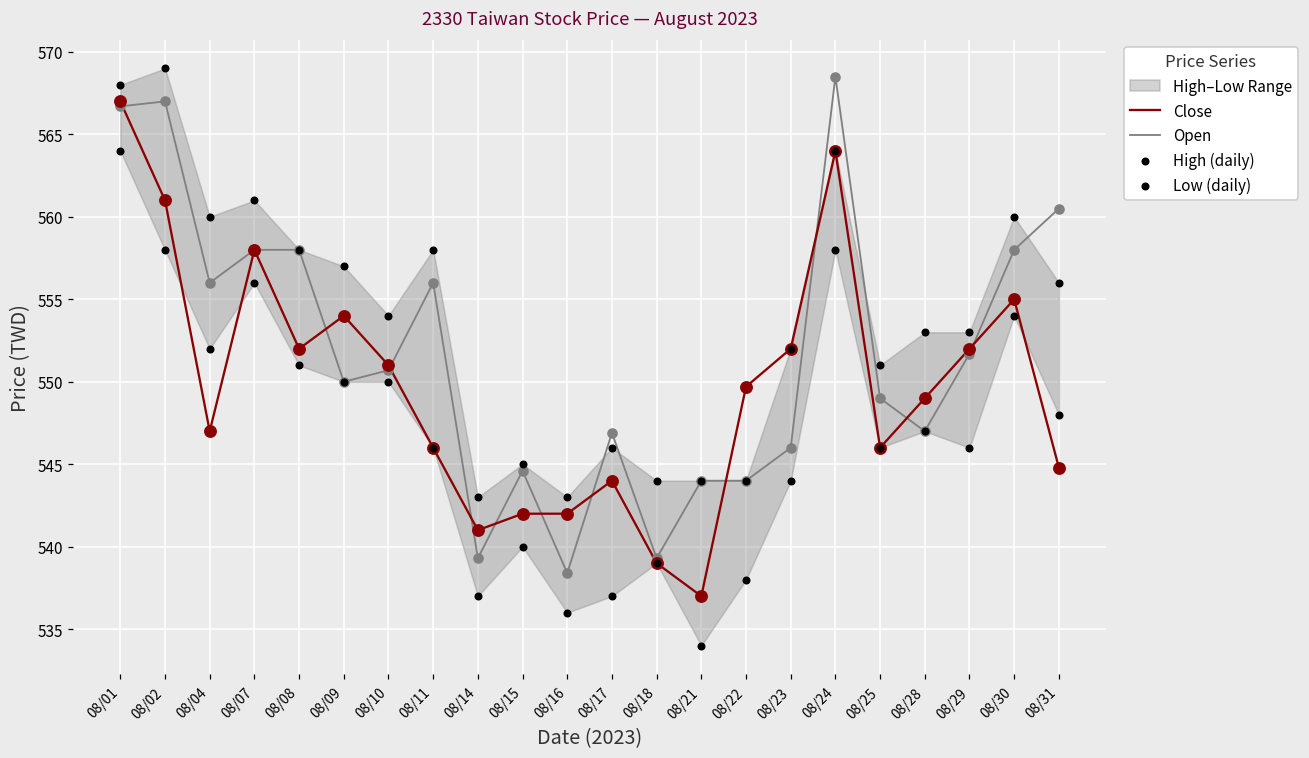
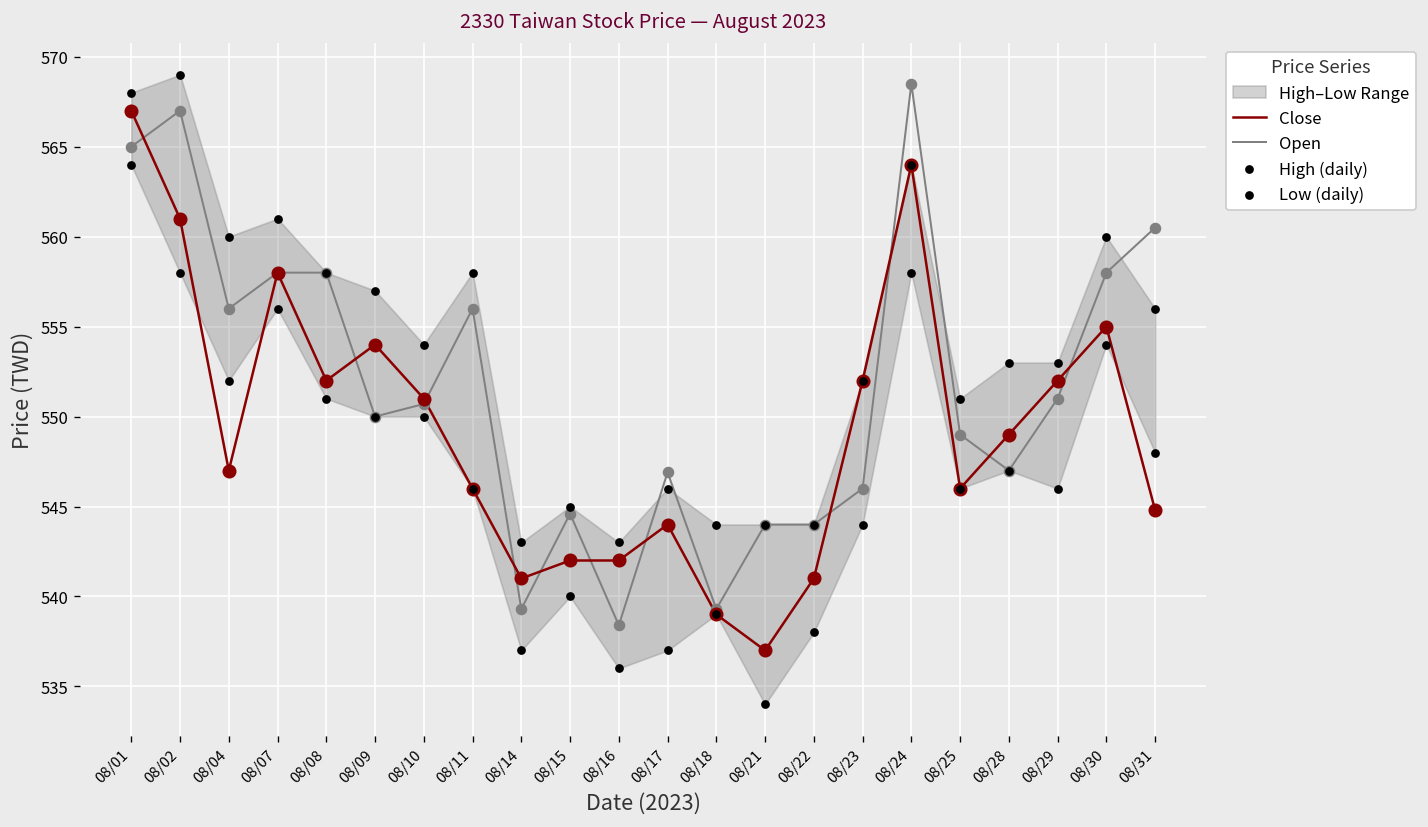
  {
    "Close": {
      "08/01": 567.0,
      "08/02": 561.0,
      "08/04": 547.0,
      "08/08": 552.0,
      "08/09": 554.0,
      "08/10": 551.0,
      "08/14": 541.0,
      "08/15": 542.0,
      "08/16": 542.0,
      "08/17": 544.0,
      "08/21": 537.0,
-     "08/22": 549.7,
+     "08/22": 541.0,
      "08/28": 549.0,
      "08/29": 552.0,
      "08/30": 555.0,
      "08/31": 544.8
    },
    "Open": {
-     "08/01": 566.7,
+     "08/01": 565.0,
      "08/02": 567.0,
      "08/04": 556.0,
      "08/10": 550.7,
      "08/11": 556.0,
      "08/14": 539.3,
      "08/15": 544.6,
      "08/16": 538.4,
      "08/17": 546.9,
      "08/18": 539.3,
      "08/23": 546.0,
      "08/24": 568.5,
      "08/25": 549.0,
-     "08/29": 551.7,
+     "08/29": 551.0,
      "08/30": 558.0,
      "08/31": 560.5
    }
  }
